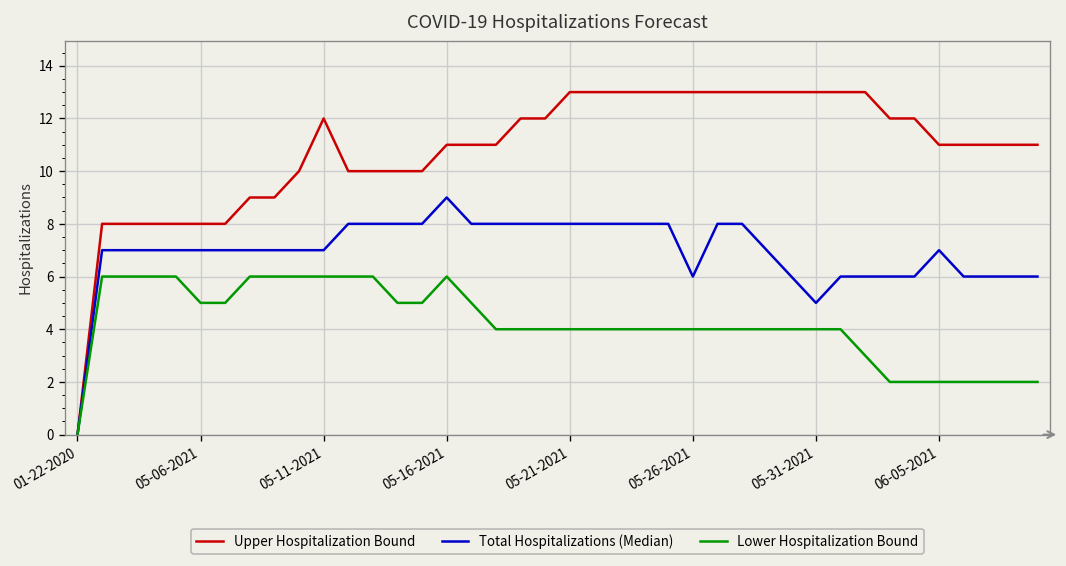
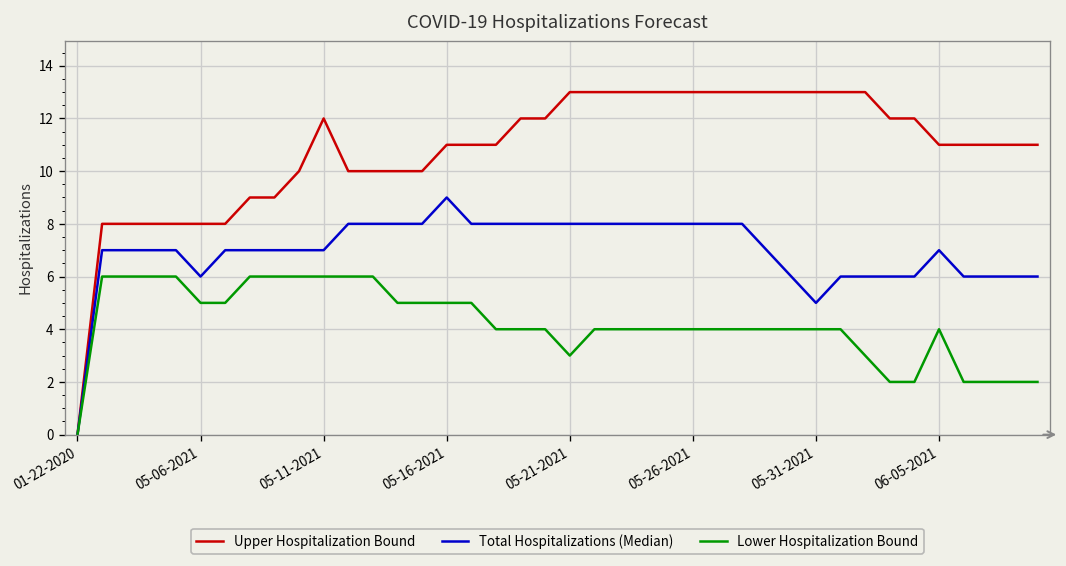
  {
    "Upper Hospitalization Bound": {
      "05-06-2021": 8,
      "05-11-2021": 12,
      "05-16-2021": 11,
      "05-21-2021": 13,
      "05-26-2021": 13,
      "05-31-2021": 13,
      "06-05-2021": 11
    },
    "Total Hospitalizations (Median)": {
-     "05-06-2021": 7,
+     "05-06-2021": 6,
      "05-11-2021": 7,
      "05-16-2021": 9,
      "05-21-2021": 8,
-     "05-26-2021": 6,
+     "05-26-2021": 8,
      "05-31-2021": 5,
      "06-05-2021": 7
    },
    "Lower Hospitalization Bound": {
      "05-06-2021": 5,
      "05-11-2021": 6,
-     "05-16-2021": 6,
-     "05-21-2021": 4,
+     "05-16-2021": 5,
+     "05-21-2021": 3,
      "05-26-2021": 4,
      "05-31-2021": 4,
-     "06-05-2021": 2
+     "06-05-2021": 4
    }
  }
